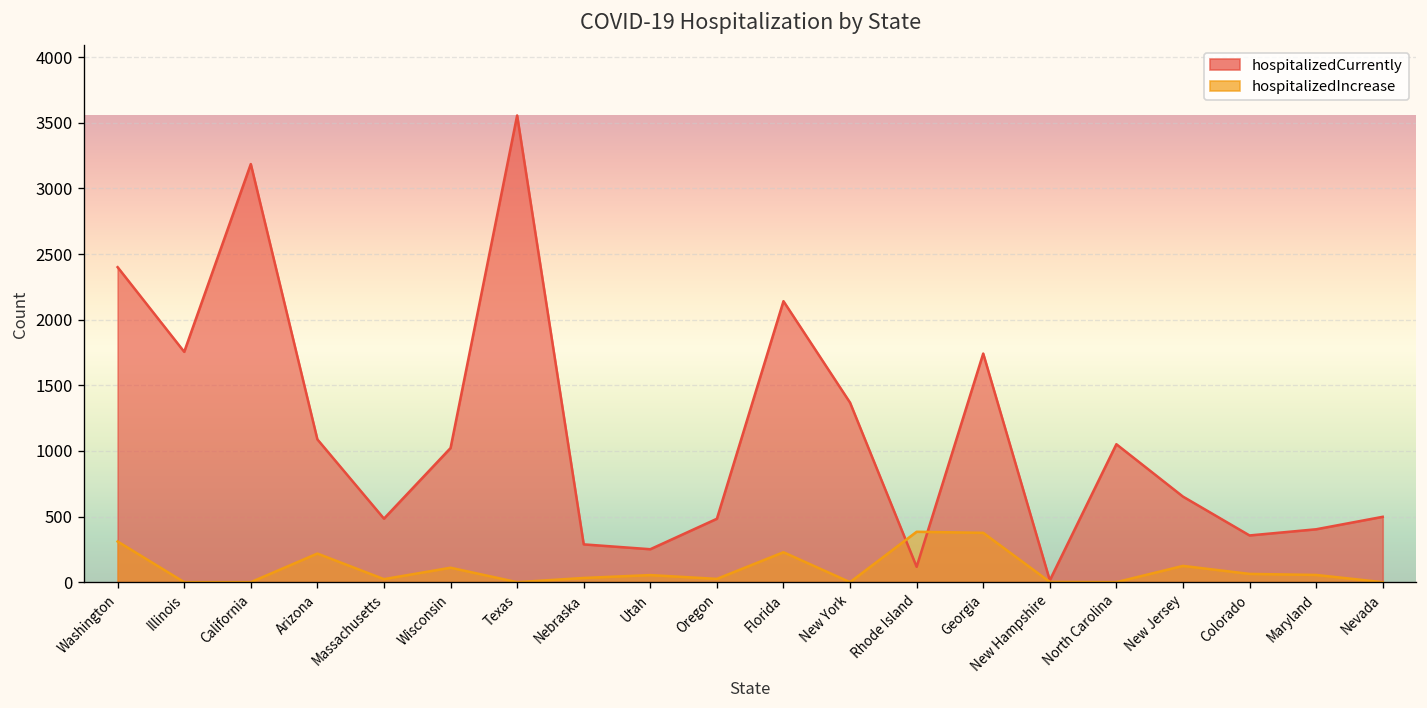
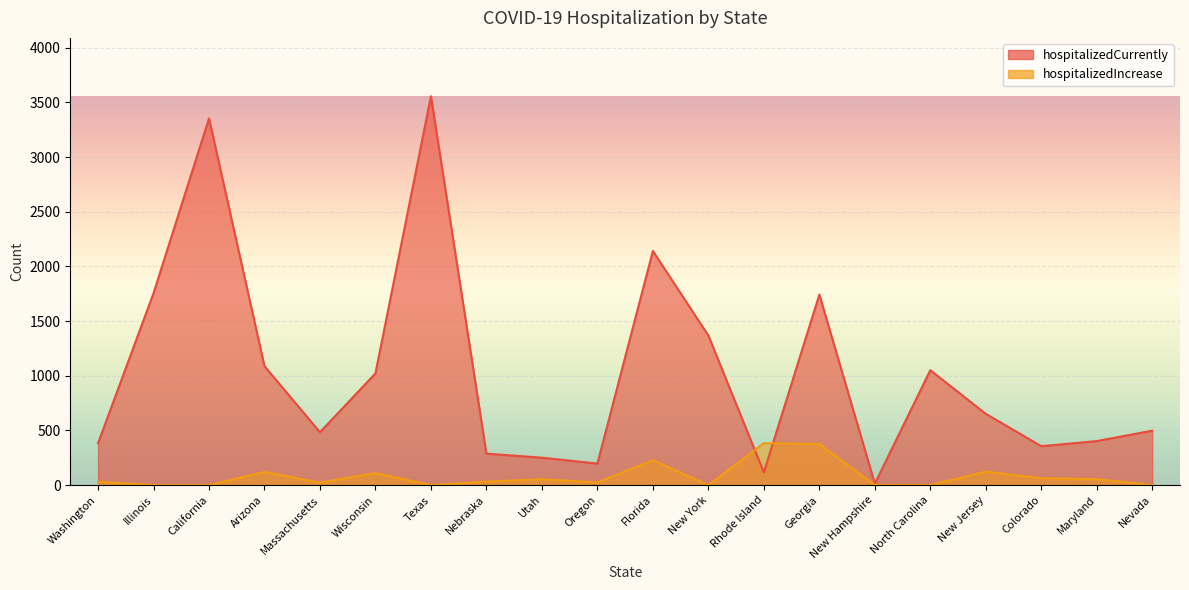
  {
    "hospitalizedCurrently": {
-     "Washington": 2400,
+     "Washington": 380,
      "Illinois": 1760,
-     "California": 3190,
+     "California": 3350,
      "Arizona": 1090,
      "Massachusetts": 480,
      "Wisconsin": 1020,
      "Texas": 3560,
      "Nebraska": 290,
      "Utah": 250,
-     "Oregon": 480,
+     "Oregon": 200,
      "Florida": 2140,
      "New York": 1370,
      "Rhode Island": 120,
      "Georgia": 1740,
      "North Carolina": 1050,
      "New Jersey": 650,
      "Colorado": 360,
      "Maryland": 400,
      "Nevada": 500
    },
    "hospitalizedIncrease": {
-     "Washington": 310,
+     "Washington": 30,
      "Illinois": 0,
      "California": 0,
-     "Arizona": 220,
+     "Arizona": 120,
      "Massachusetts": 20,
      "Wisconsin": 110,
      "Texas": 0,
      "Nebraska": 30,
      "Utah": 50,
      "Oregon": 30,
      "Florida": 230,
      "New York": 0,
      "Rhode Island": 380,
      "Georgia": 380,
      "North Carolina": 0,
      "New Jersey": 120,
      "Colorado": 60,
      "Maryland": 60,
      "Nevada": 0
    }
  }
